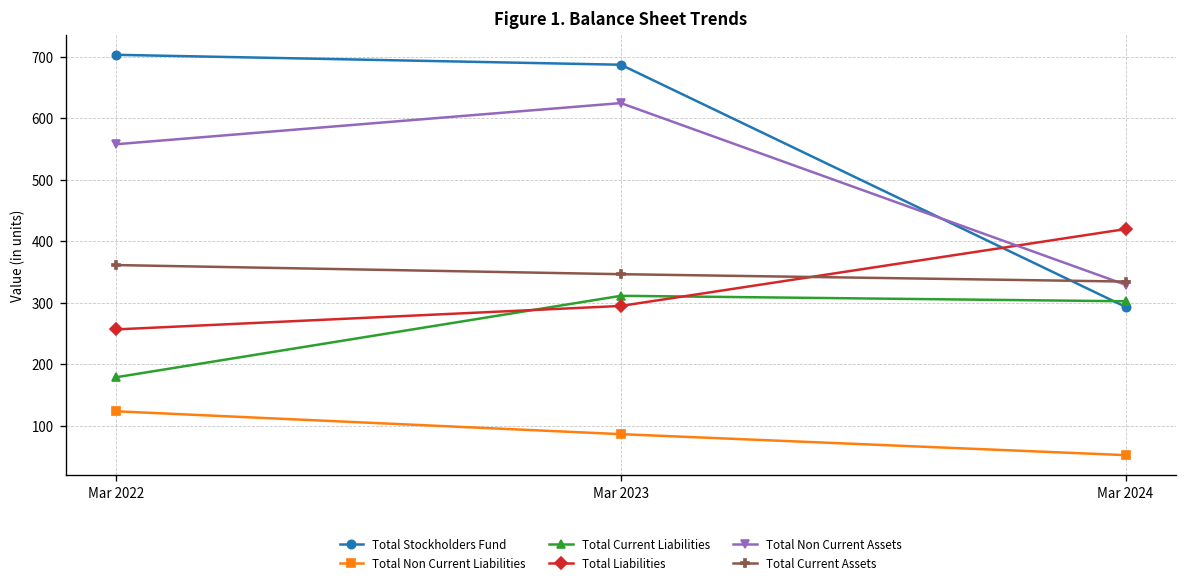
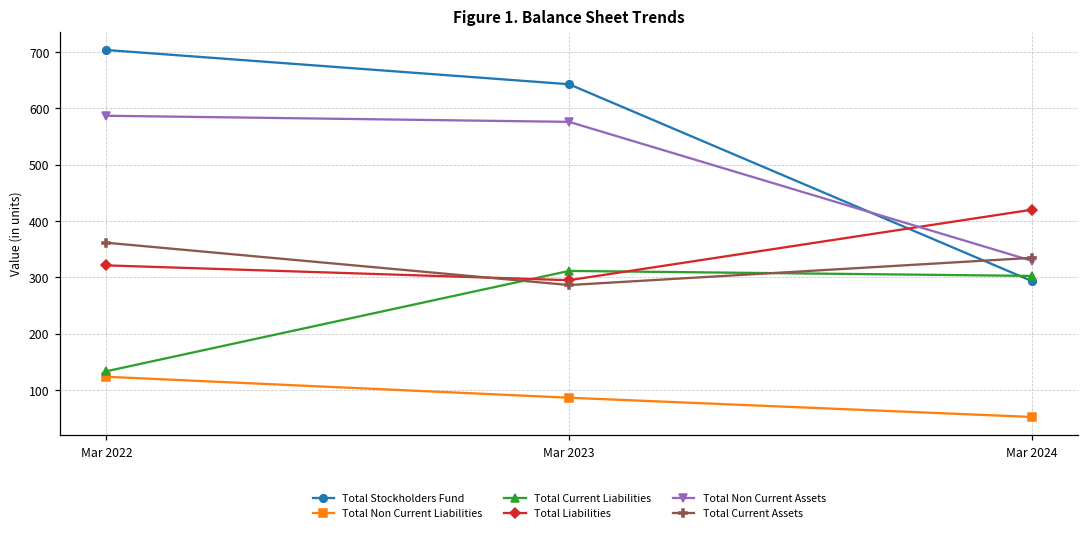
  {
    "Total Stockholders Fund": {
      "Mar 2022": 700,
-     "Mar 2023": 690,
+     "Mar 2023": 640,
      "Mar 2024": 290
    },
    "Total Non Current Liabilities": {
      "Mar 2022": 120,
      "Mar 2023": 90,
      "Mar 2024": 50
    },
    "Total Current Liabilities": {
-     "Mar 2022": 180,
+     "Mar 2022": 130,
      "Mar 2023": 310,
      "Mar 2024": 300
    },
    "Total Liabilities": {
-     "Mar 2022": 260,
+     "Mar 2022": 320,
      "Mar 2023": 290,
      "Mar 2024": 420
    },
    "Total Non Current Assets": {
-     "Mar 2022": 560,
-     "Mar 2023": 630,
+     "Mar 2022": 590,
+     "Mar 2023": 580,
      "Mar 2024": 330
    },
    "Total Current Assets": {
      "Mar 2022": 360,
-     "Mar 2023": 350,
+     "Mar 2023": 290,
      "Mar 2024": 330
    }
  }
